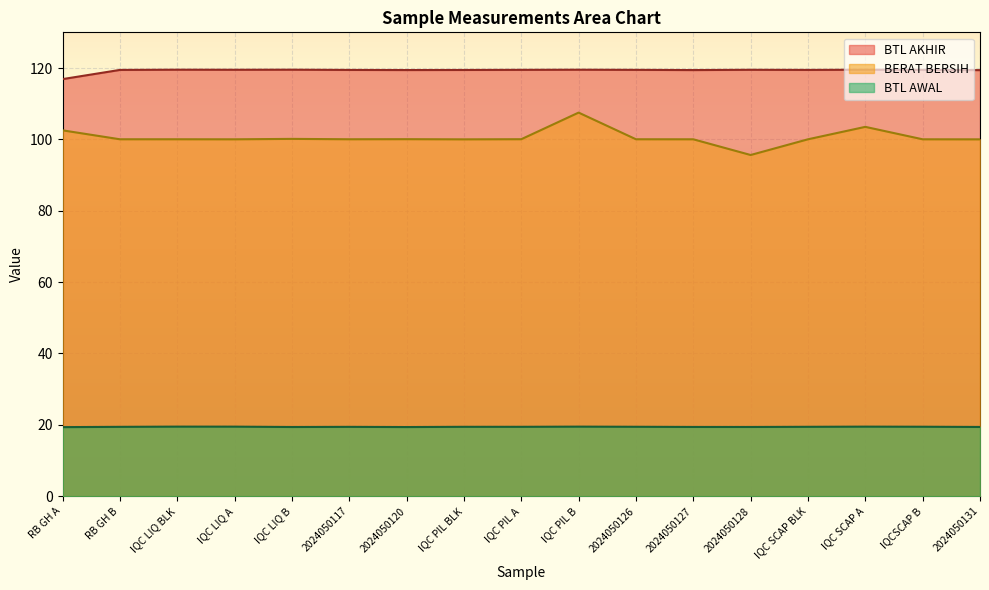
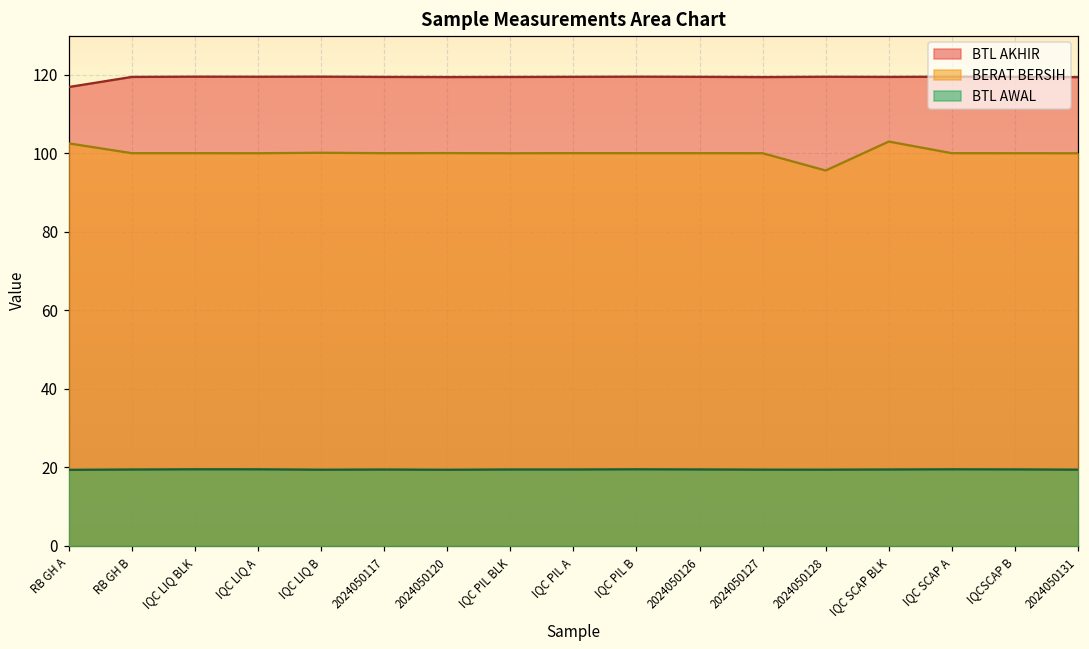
  {
    "BTL AKHIR": {
      "RB GH A": 117,
      "RB GH B": 119,
      "IQC LIQ BLK": 120,
      "IQC LIQ A": 120,
      "IQC LIQ B": 120,
      "2024050117": 119,
      "2024050120": 119,
      "IQC PIL BLK": 119,
      "IQC PIL A": 119,
      "IQC PIL B": 120,
      "2024050126": 119,
      "2024050127": 119,
      "2024050128": 120,
      "IQC SCAP BLK": 119,
      "2024050131": 119
    },
    "BERAT BERSIH": {
      "RB GH A": 103,
      "RB GH B": 100,
      "IQC LIQ BLK": 100,
      "IQC LIQ A": 100,
      "IQC LIQ B": 100,
      "2024050117": 100,
      "2024050120": 100,
      "IQC PIL BLK": 100,
      "IQC PIL A": 100,
-     "IQC PIL B": 108,
+     "IQC PIL B": 100,
      "2024050126": 100,
      "2024050127": 100,
      "2024050128": 96,
-     "IQC SCAP BLK": 100,
-     "IQC SCAP A": 104,
+     "IQC SCAP BLK": 103,
+     "IQC SCAP A": 100,
      "IQCSCAP B": 100,
      "2024050131": 100
    },
    "BTL AWAL": {
      "RB GH A": 19,
      "RB GH B": 19,
      "IQC LIQ BLK": 19,
      "IQC LIQ A": 19,
      "IQC LIQ B": 19,
      "2024050117": 19,
      "2024050120": 19,
      "IQC PIL BLK": 19,
      "IQC PIL A": 19,
      "IQC PIL B": 19,
      "2024050126": 19,
      "2024050127": 19,
      "2024050128": 19,
      "IQC SCAP BLK": 19,
      "IQC SCAP A": 19,
      "IQCSCAP B": 19,
      "2024050131": 19
    }
  }
